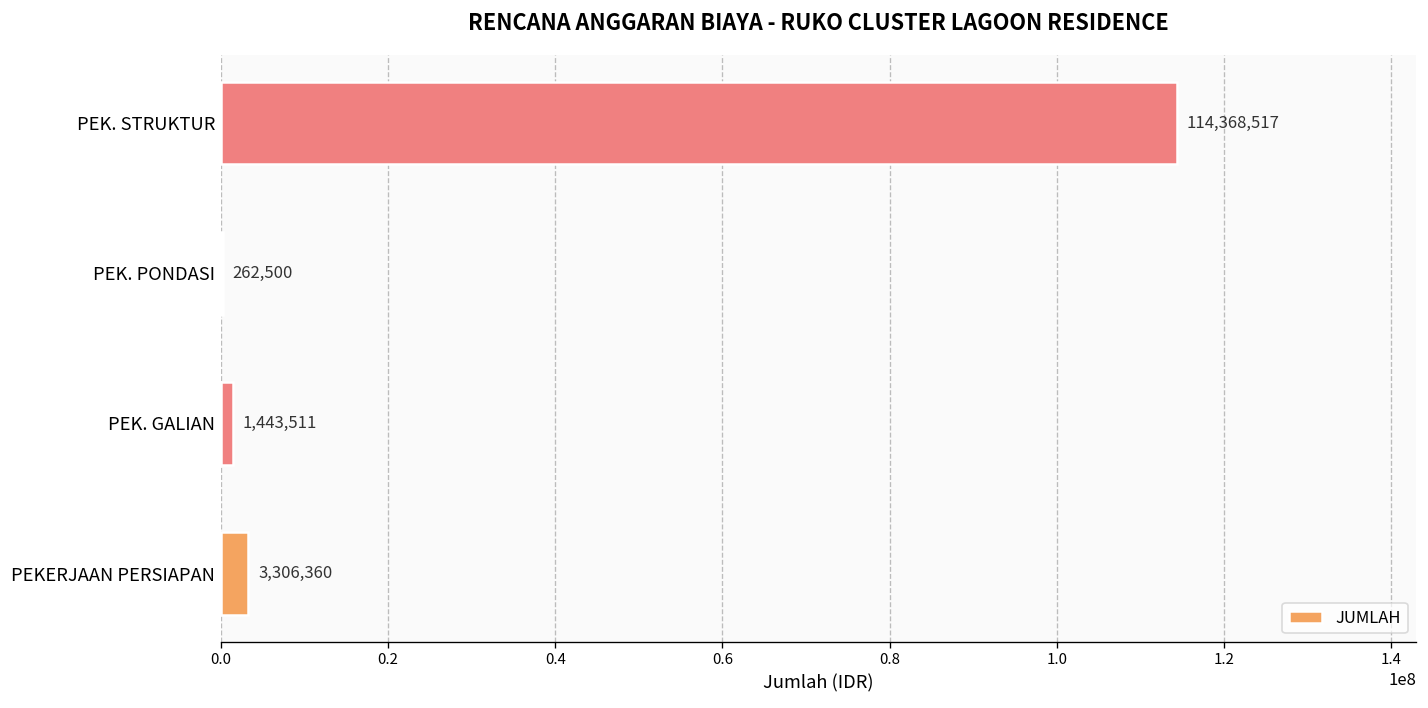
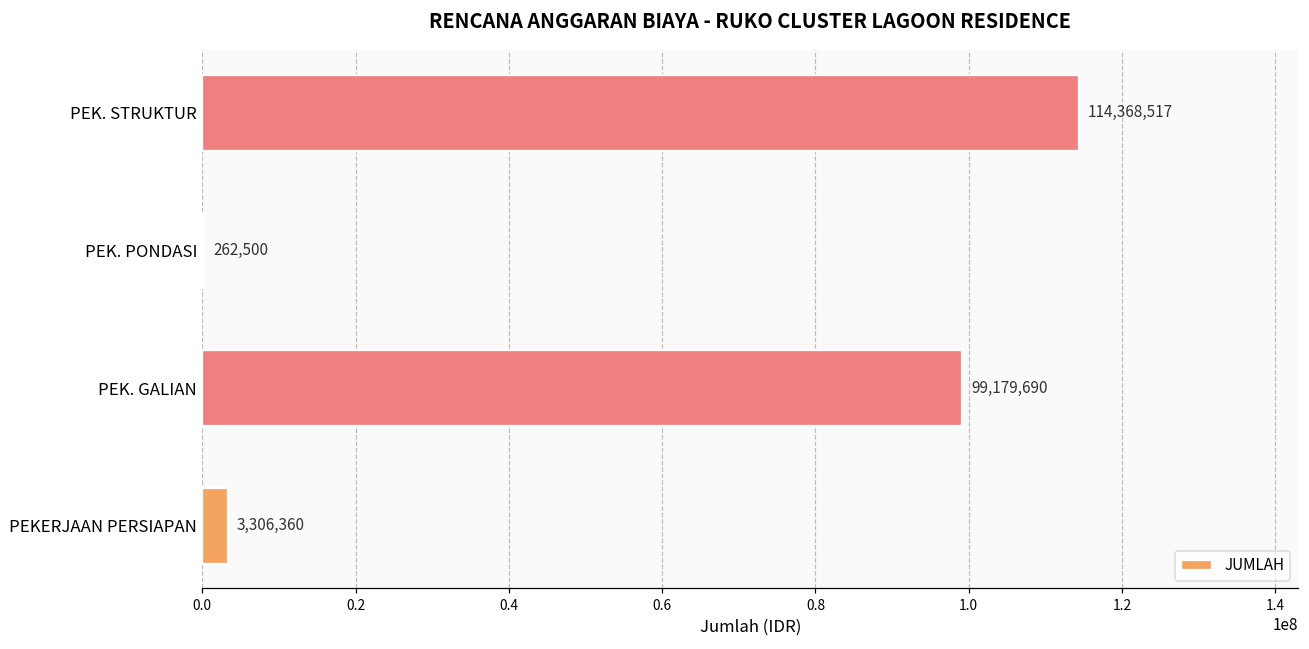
  {
    "PEK. STRUKTUR": "114,368,517",
    "PEK. PONDASI": "262,500",
-   "PEK. GALIAN": "1,443,511",
+   "PEK. GALIAN": "99,179,690",
    "PEKERJAAN PERSIAPAN": "3,306,360"
  }
